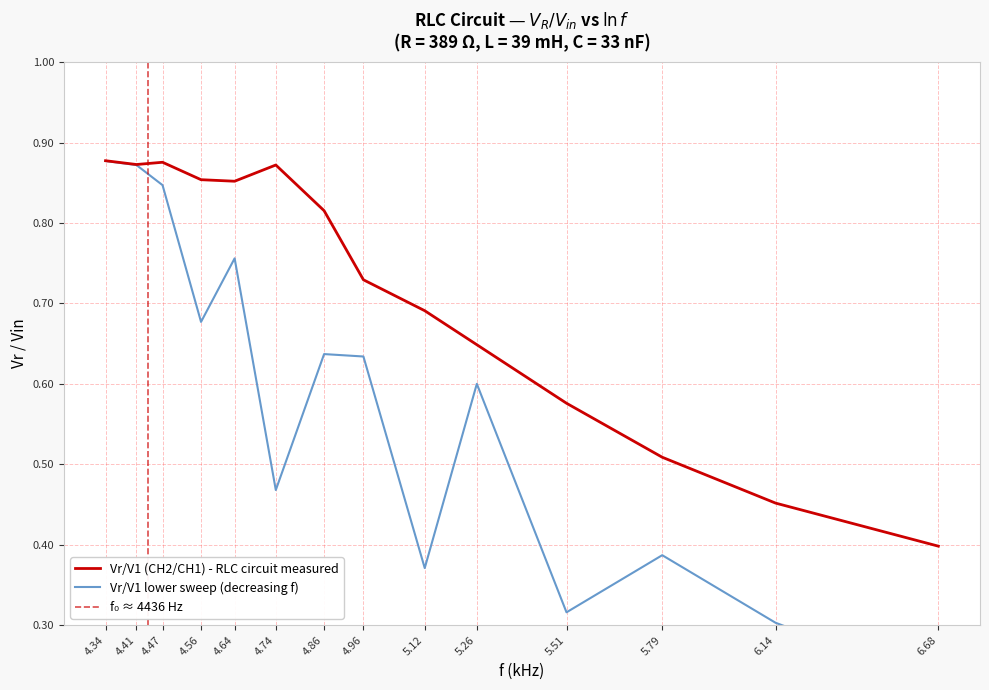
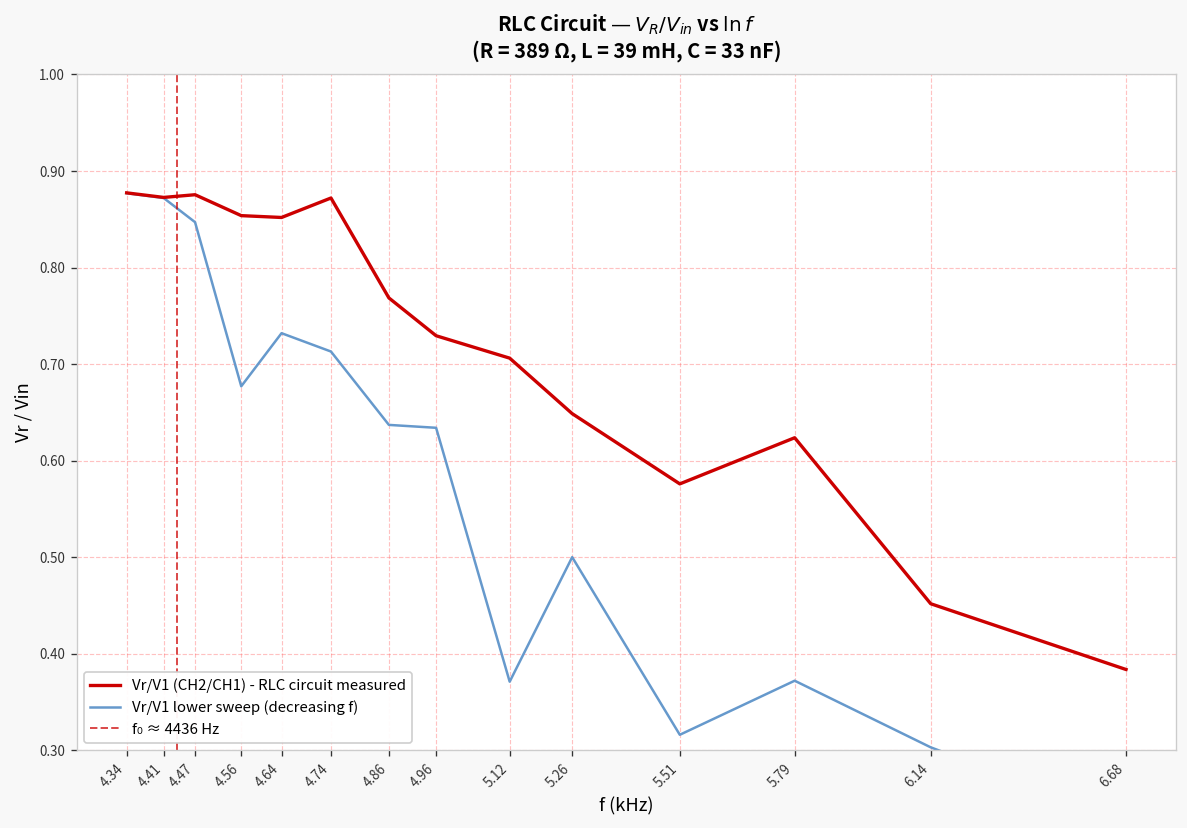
  {
    "Vr/V1 (CH2/CH1) - RLC circuit measured": {
      "4.47": 0.88,
      "4.56": 0.85,
      "4.64": 0.85,
      "4.74": 0.87,
-     "4.86": 0.82,
+     "4.86": 0.77,
      "4.96": 0.73,
-     "5.12": 0.69,
+     "5.12": 0.71,
      "5.26": 0.65,
      "5.51": 0.58,
-     "5.79": 0.51,
+     "5.79": 0.62,
      "6.14": 0.45,
-     "6.68": 0.40
+     "6.68": 0.38
    },
    "Vr/V1 lower sweep (decreasing f)": {
      "4.47": 0.85,
      "4.56": 0.68,
-     "4.64": 0.76,
-     "4.74": 0.47,
+     "4.64": 0.73,
+     "4.74": 0.71,
      "4.86": 0.64,
      "4.96": 0.63,
      "5.12": 0.37,
-     "5.26": 0.6,
+     "5.26": 0.5,
      "5.51": 0.32,
-     "5.79": 0.39,
+     "5.79": 0.37,
      "6.14": 0.30
    }
  }
